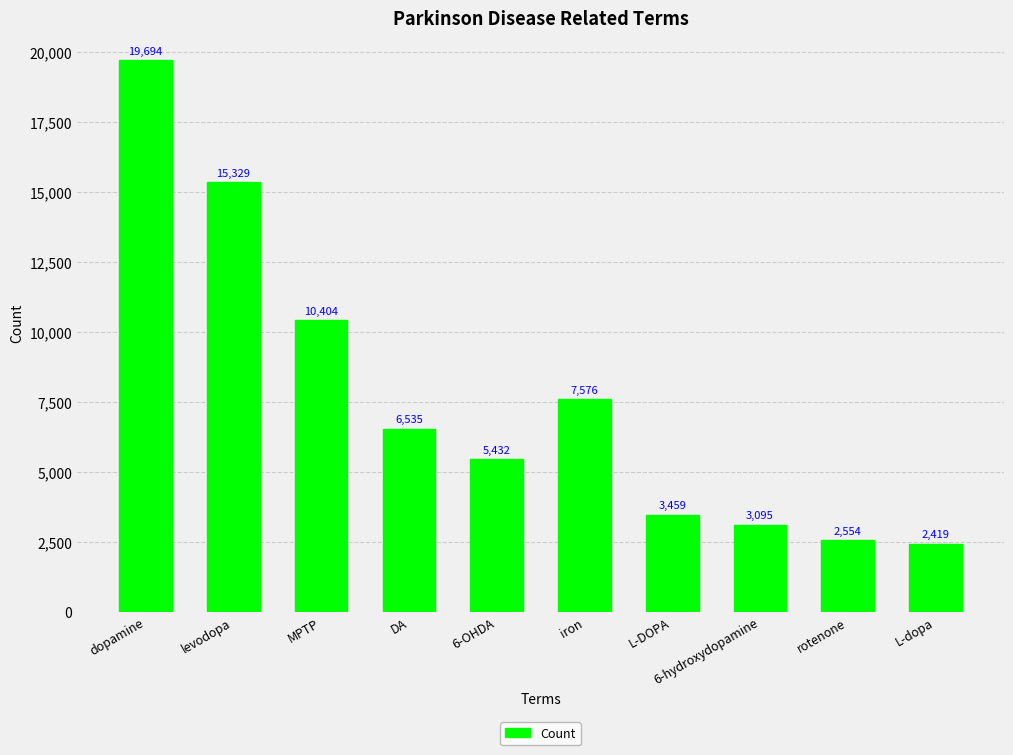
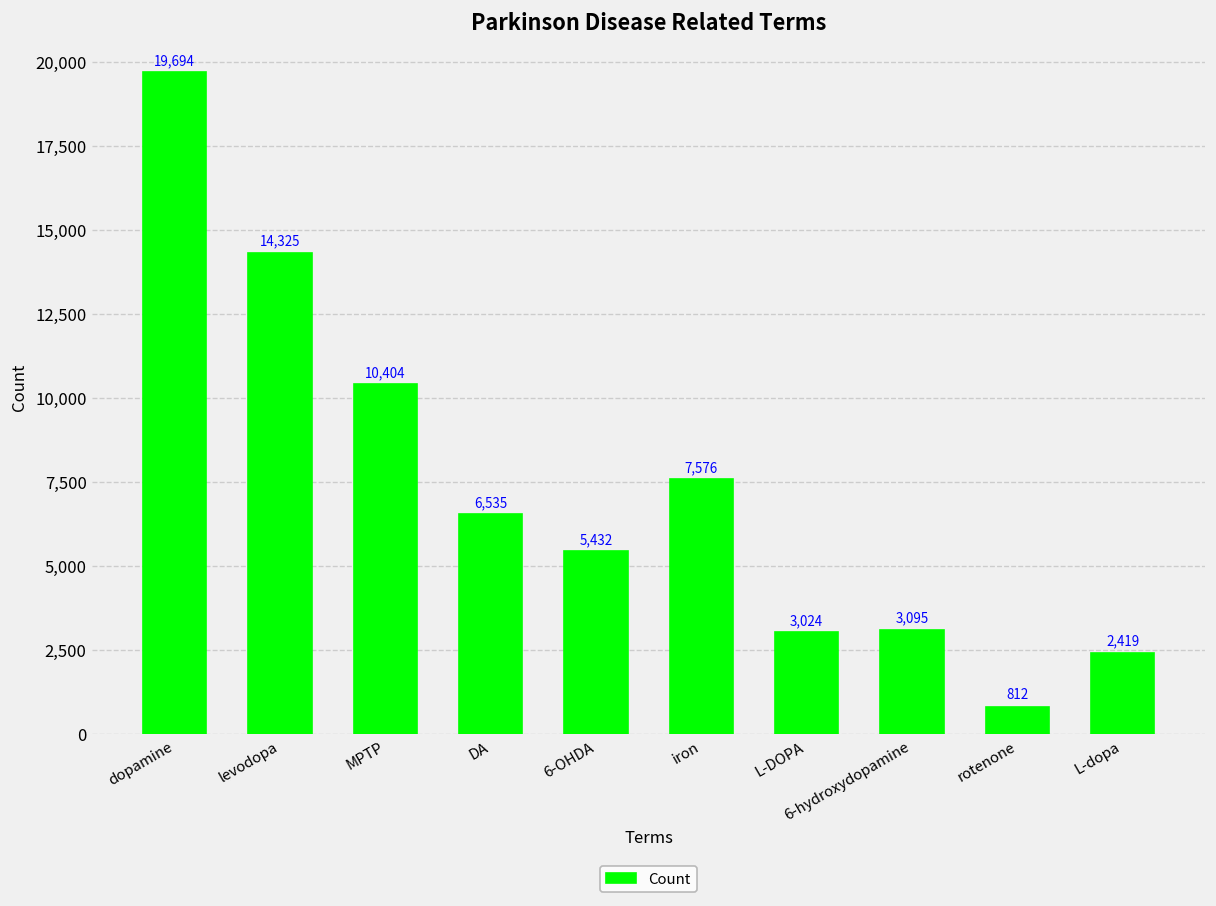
  {
    "dopamine": "19,694",
-   "levodopa": "15,329",
+   "levodopa": "14,325",
    "MPTP": "10,404",
    "DA": "6,535",
    "6-OHDA": "5,432",
    "iron": "7,576",
-   "L-DOPA": "3,459",
+   "L-DOPA": "3,024",
    "6-hydroxydopamine": "3,095",
-   "rotenone": "2,554",
+   "rotenone": "812",
    "L-dopa": "2,419"
  }
